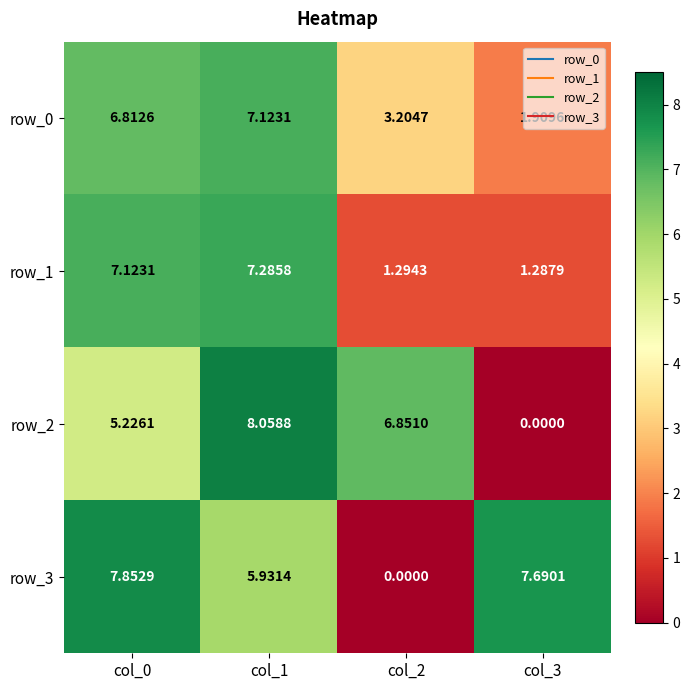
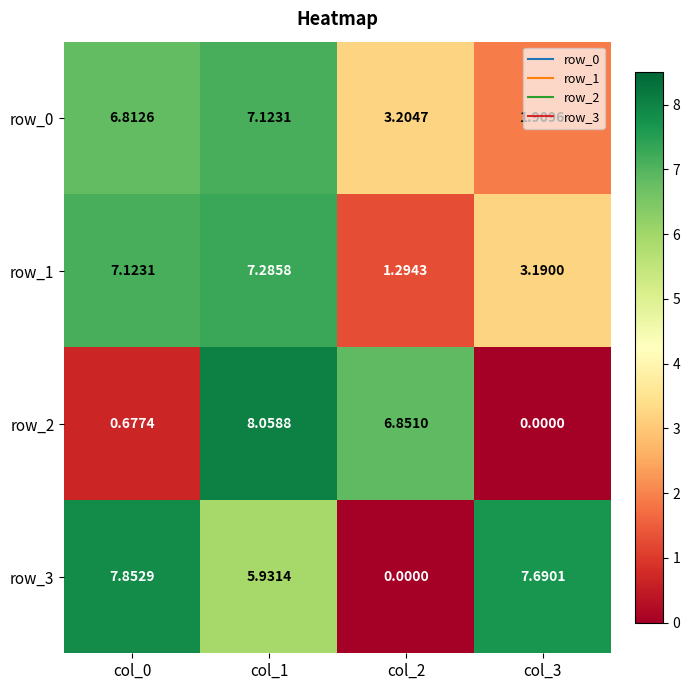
  {
    "row_0": {
      "col_0": 6.8126,
      "col_1": 7.1231,
      "col_2": 3.2047
    },
    "row_1": {
      "col_0": 7.1231,
      "col_1": 7.2858,
      "col_2": 1.2943,
-     "col_3": 1.2879
+     "col_3": 3.1900
    },
    "row_2": {
-     "col_0": 5.2261,
+     "col_0": 0.6774,
      "col_1": 8.0588,
      "col_2": 6.8510,
      "col_3": 0.0000
    },
    "row_3": {
      "col_0": 7.8529,
      "col_1": 5.9314,
      "col_2": 0.0000,
      "col_3": 7.6901
    }
  }
